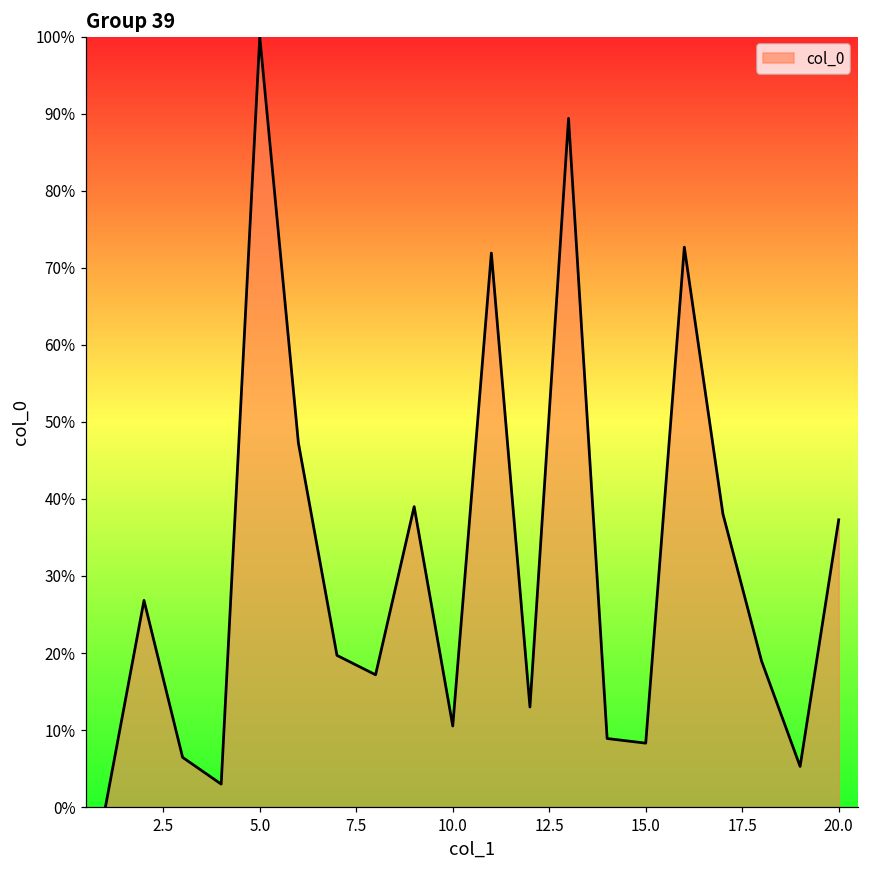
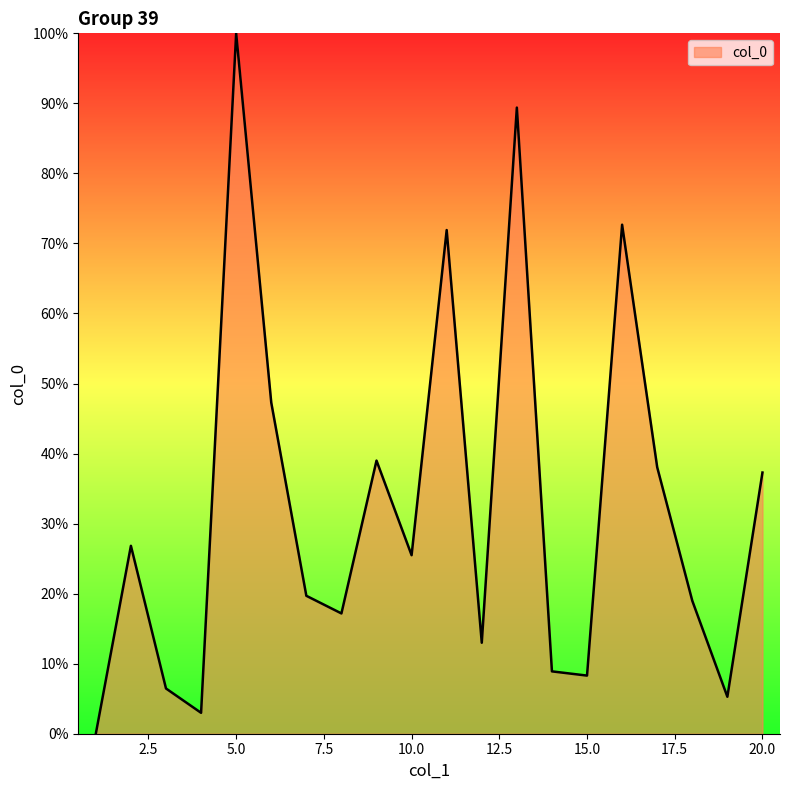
  {
    "5.0": "100%",
-   "10.0": "11%",
+   "10.0": "25%",
    "15.0": "8%",
    "20.0": "37%"
  }
